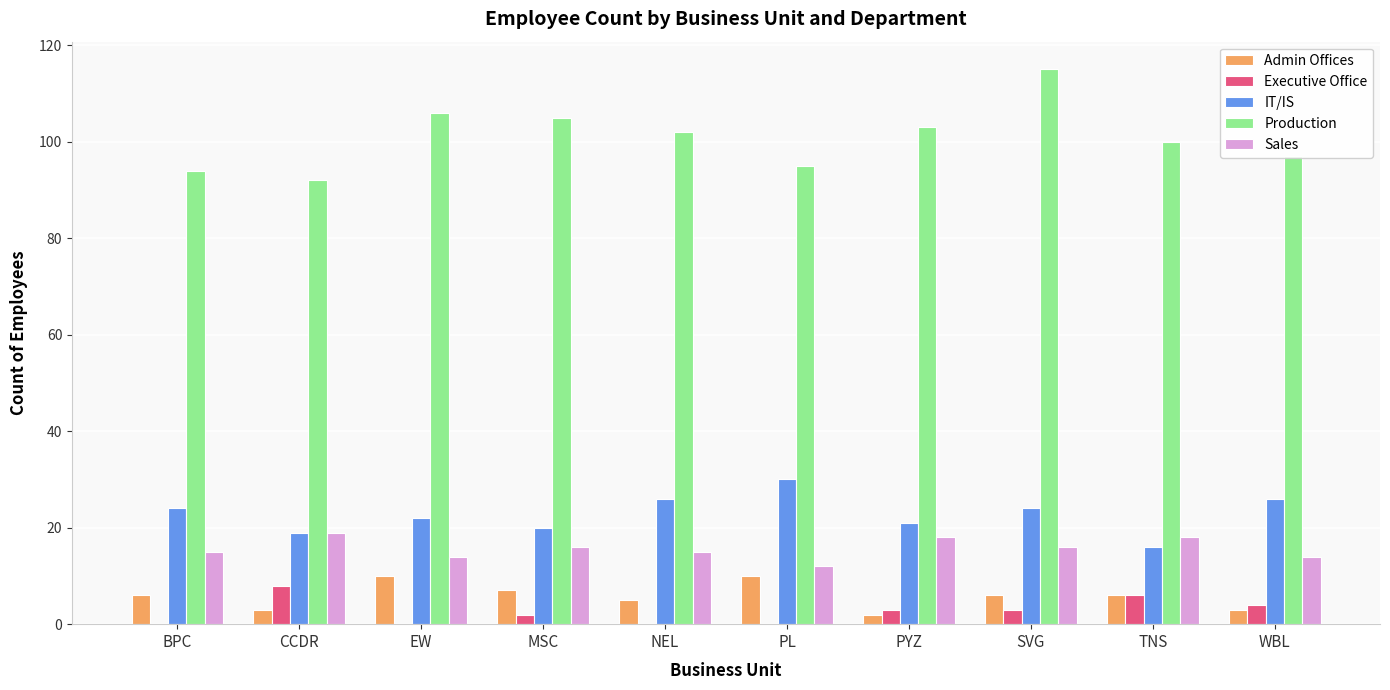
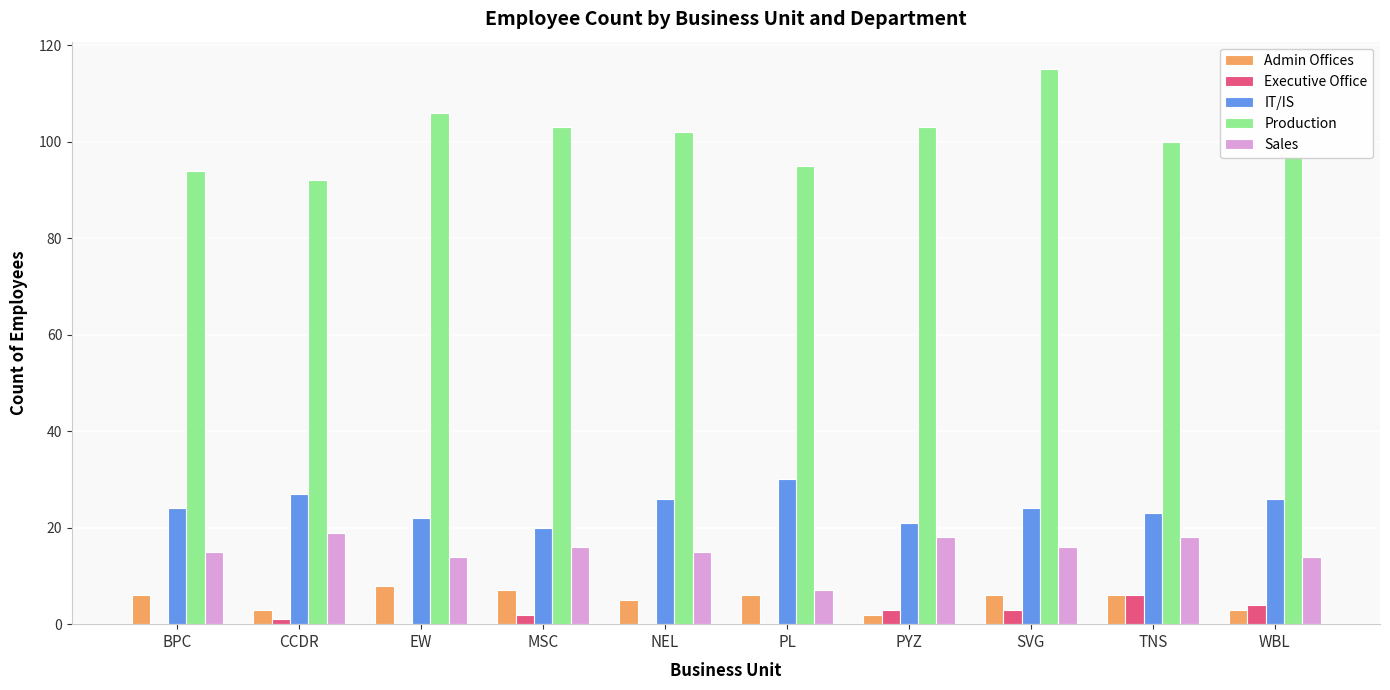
  {
    "Admin Offices": {
      "BPC": 6,
      "CCDR": 3,
-     "EW": 10,
+     "EW": 8,
      "MSC": 7,
      "NEL": 5,
-     "PL": 10,
+     "PL": 6,
      "PYZ": 2,
      "SVG": 6,
      "TNS": 6,
      "WBL": 3
    },
    "Executive Office": {
      "BPC": 0,
-     "CCDR": 8,
+     "CCDR": 1,
      "EW": 0,
      "MSC": 2,
      "NEL": 0,
      "PL": 0,
      "PYZ": 3,
      "SVG": 3,
      "TNS": 6,
      "WBL": 4
    },
    "IT/IS": {
      "BPC": 24,
-     "CCDR": 19,
+     "CCDR": 27,
      "EW": 22,
      "MSC": 20,
      "NEL": 26,
      "PL": 30,
      "PYZ": 21,
      "SVG": 24,
-     "TNS": 16,
+     "TNS": 23,
      "WBL": 26
    },
    "Production": {
      "BPC": 94,
      "CCDR": 92,
      "EW": 106,
-     "MSC": 105,
+     "MSC": 103,
      "NEL": 102,
      "PL": 95,
      "PYZ": 103,
      "SVG": 115,
      "TNS": 100
    },
    "Sales": {
      "BPC": 15,
      "CCDR": 19,
      "EW": 14,
      "MSC": 16,
      "NEL": 15,
-     "PL": 12,
+     "PL": 7,
      "PYZ": 18,
      "SVG": 16,
      "TNS": 18,
      "WBL": 14
    }
  }
